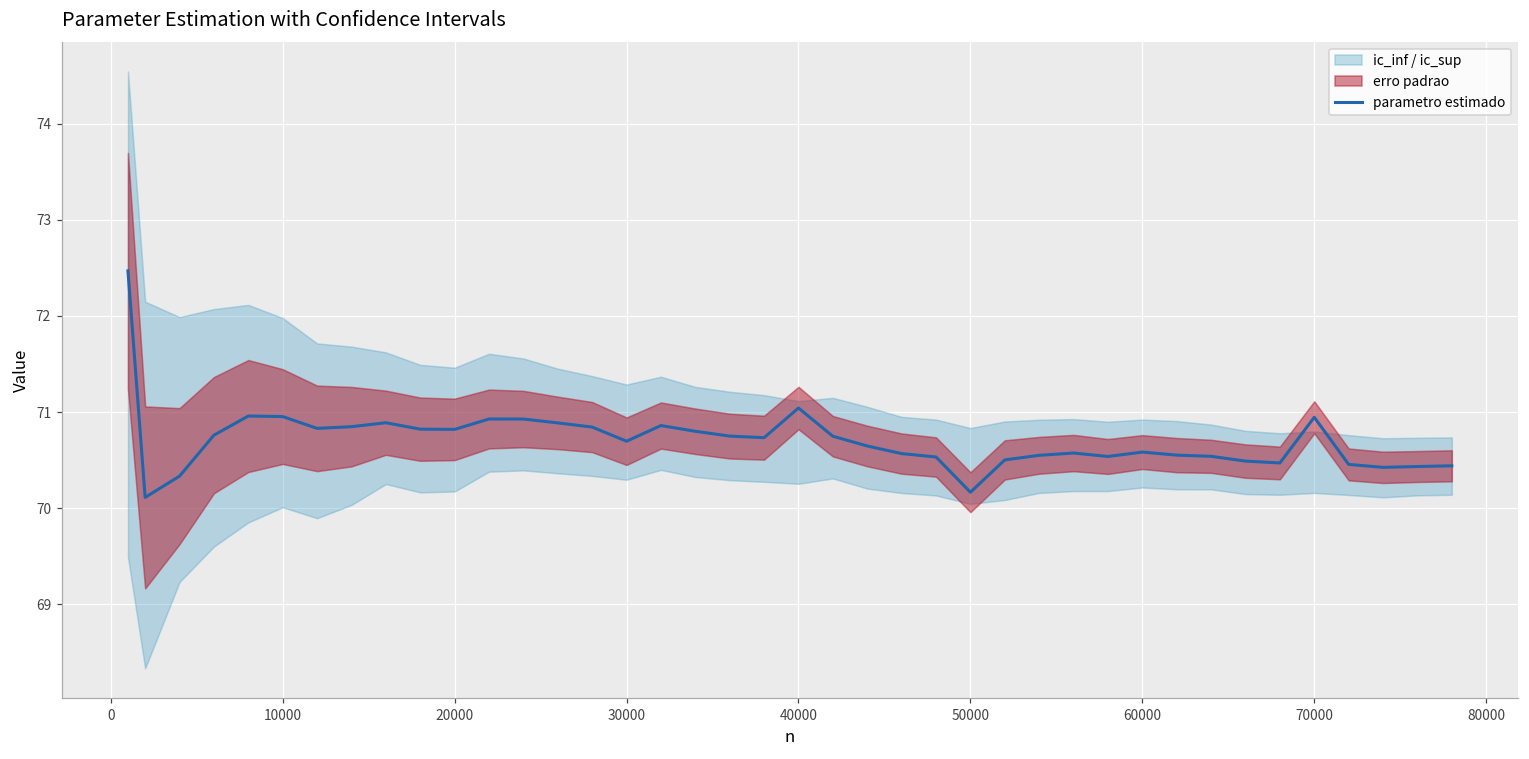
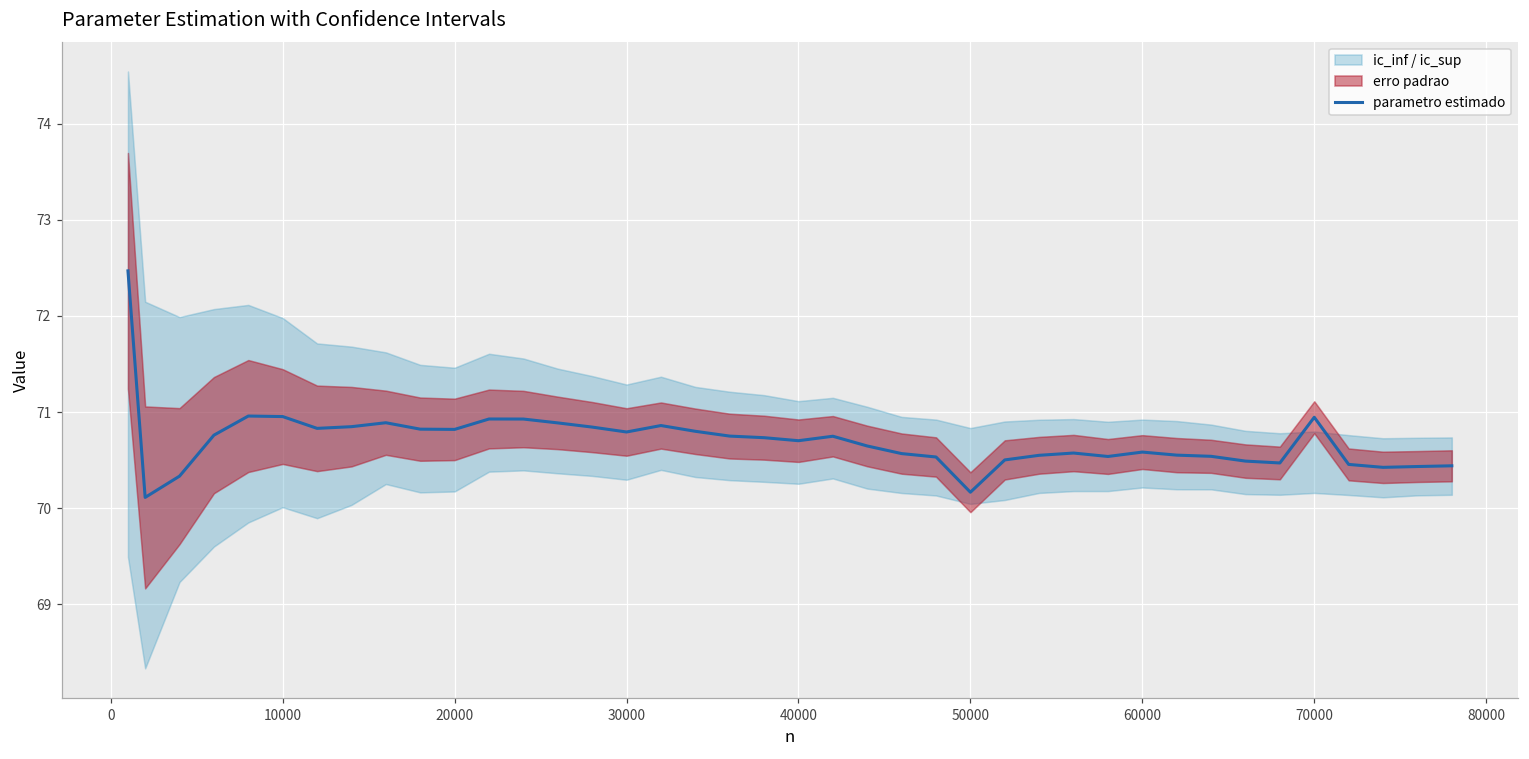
  {
    "parametro estimado": {
      "10000": 71.0,
      "20000": 70.8,
-     "30000": 70.7,
-     "40000": 71.0,
+     "30000": 70.8,
+     "40000": 70.7,
      "50000": 70.2,
      "60000": 70.6,
      "70000": 70.9
    }
  }
